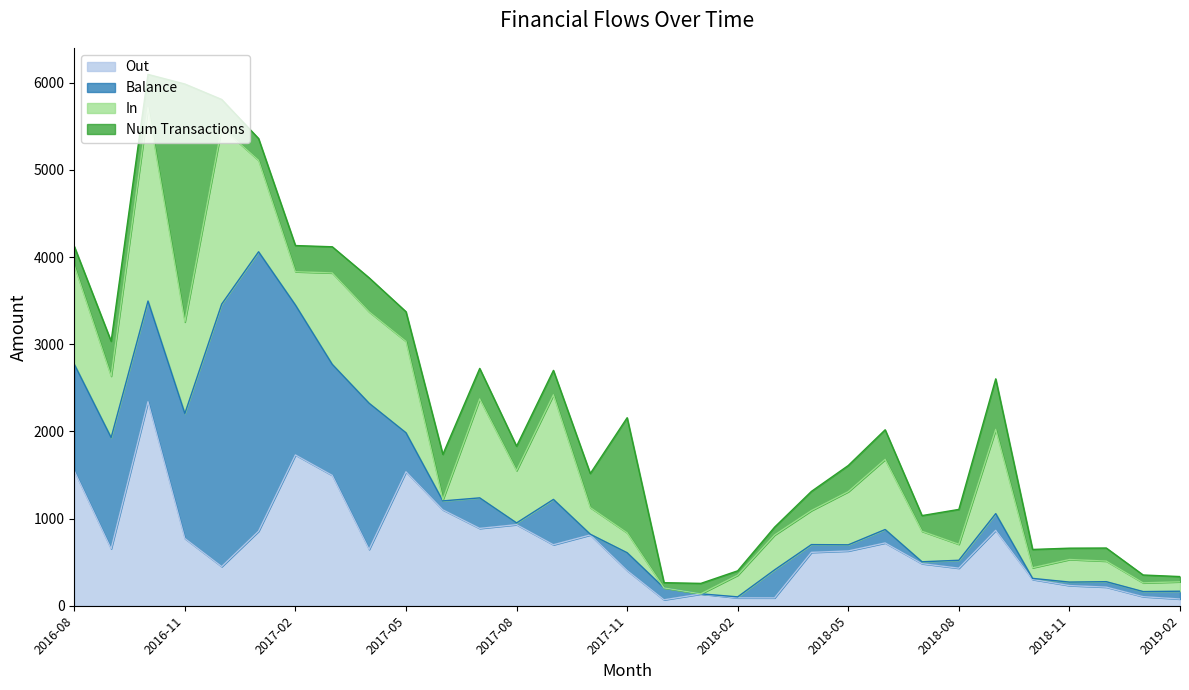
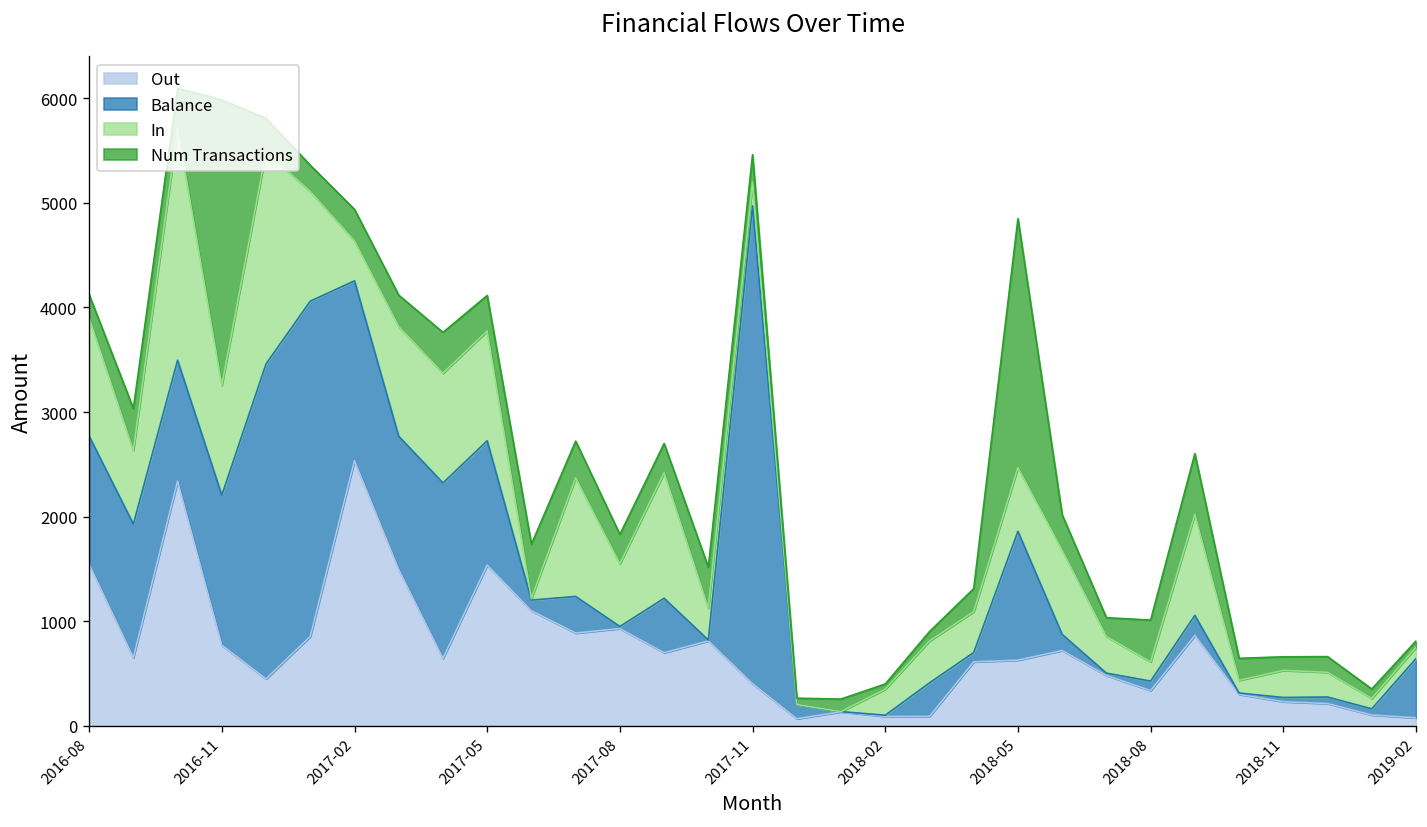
  {
    "Out": {
      "2016-08": 1500,
      "2016-11": 800,
-     "2017-02": 1700,
+     "2017-02": 2500,
      "2017-05": 1500,
      "2017-11": 400,
      "2018-05": 600,
-     "2018-08": 400,
+     "2018-08": 300,
      "2018-11": 200,
      "2019-02": 100
    },
    "Balance": {
      "2016-08": 1200,
      "2016-11": 1400,
      "2017-02": 1700,
-     "2017-05": 400,
-     "2017-11": 200,
-     "2018-05": 100,
+     "2017-05": 1200,
+     "2017-11": 4600,
+     "2018-05": 1200,
      "2018-08": 100,
      "2018-11": 0,
-     "2019-02": 100
+     "2019-02": 600
    },
    "In": {
      "2016-08": 1100,
      "2016-11": 1100,
      "2017-02": 400,
      "2017-05": 1000,
      "2017-08": 600,
      "2017-11": 200,
      "2018-02": 200,
      "2018-05": 600,
      "2018-08": 200,
      "2018-11": 300,
      "2019-02": 100
    },
    "Num Transactions": {
      "2016-08": 200,
      "2017-02": 300,
      "2017-05": 300,
      "2017-08": 300,
-     "2017-11": 1300,
+     "2017-11": 300,
      "2018-02": 100,
-     "2018-05": 300,
+     "2018-05": 2400,
      "2018-08": 400,
      "2018-11": 100,
      "2019-02": 100
    }
  }
